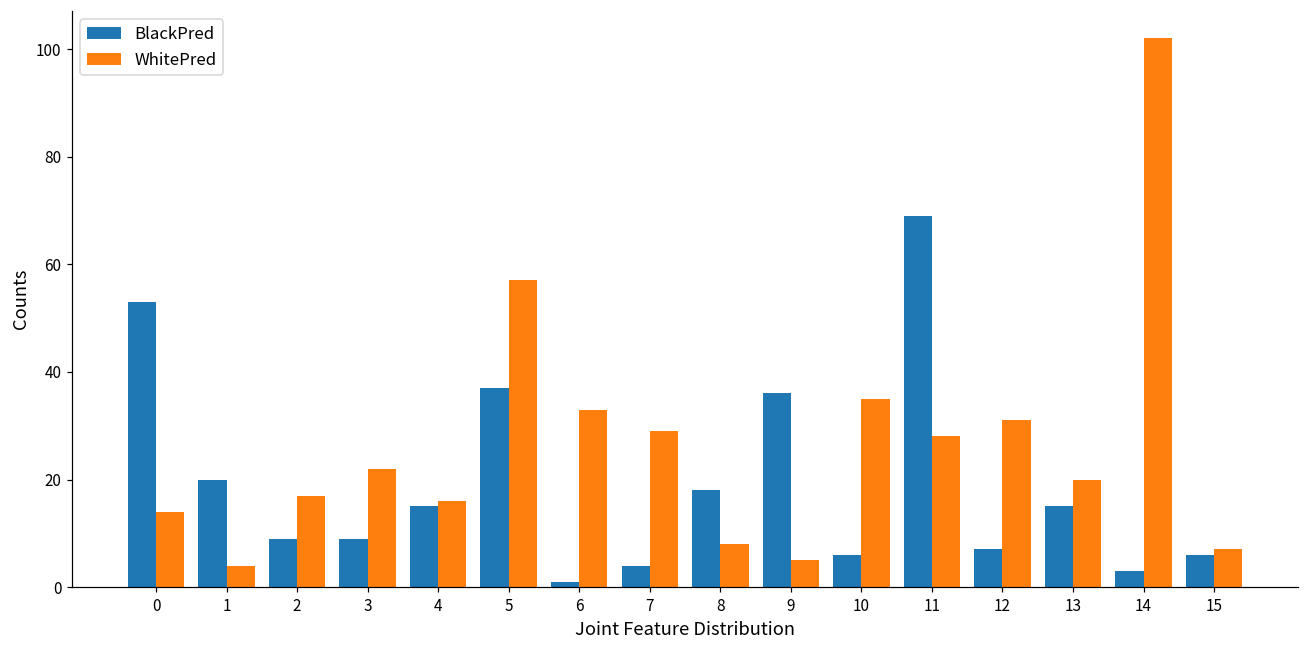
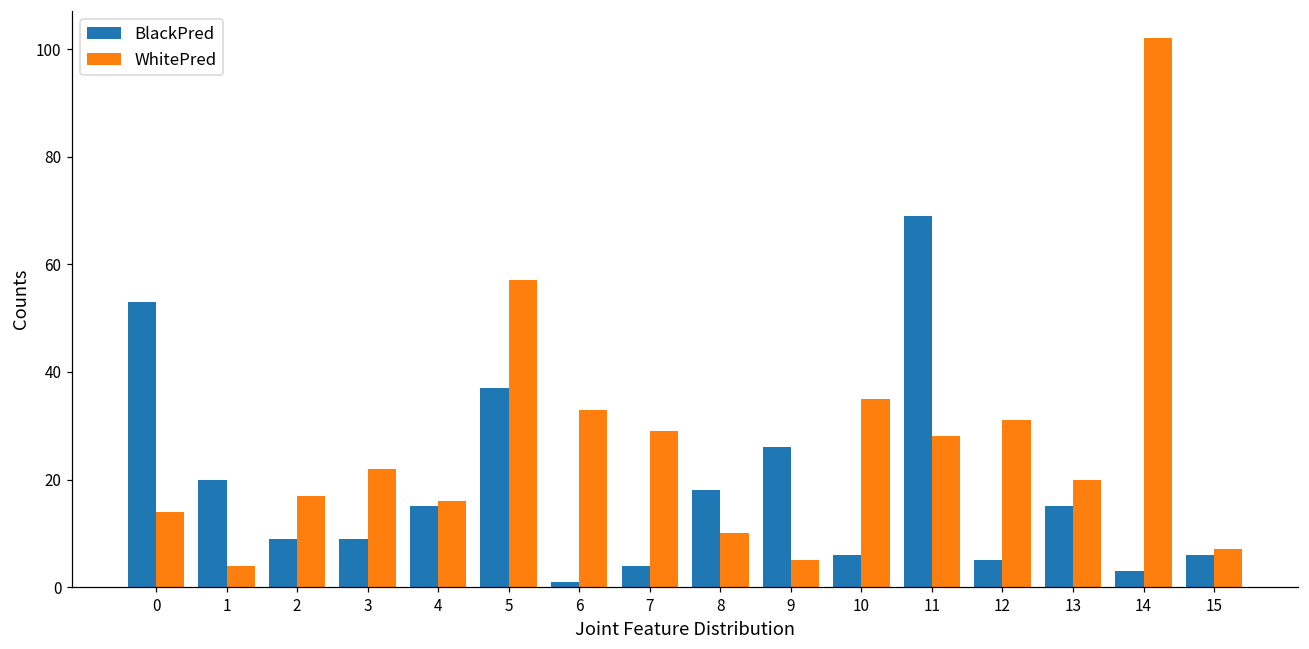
  {
    "BlackPred": {
      "0": 53,
      "1": 20,
      "2": 9,
      "3": 9,
      "4": 15,
      "5": 37,
      "6": 1,
      "7": 4,
      "8": 18,
-     "9": 36,
+     "9": 26,
      "10": 6,
      "11": 69,
-     "12": 7,
+     "12": 5,
      "13": 15,
      "14": 3,
      "15": 6
    },
    "WhitePred": {
      "0": 14,
      "1": 4,
      "2": 17,
      "3": 22,
      "4": 16,
      "5": 57,
      "6": 33,
      "7": 29,
-     "8": 8,
+     "8": 10,
      "9": 5,
      "10": 35,
      "11": 28,
      "12": 31,
      "13": 20,
      "14": 102,
      "15": 7
    }
  }
